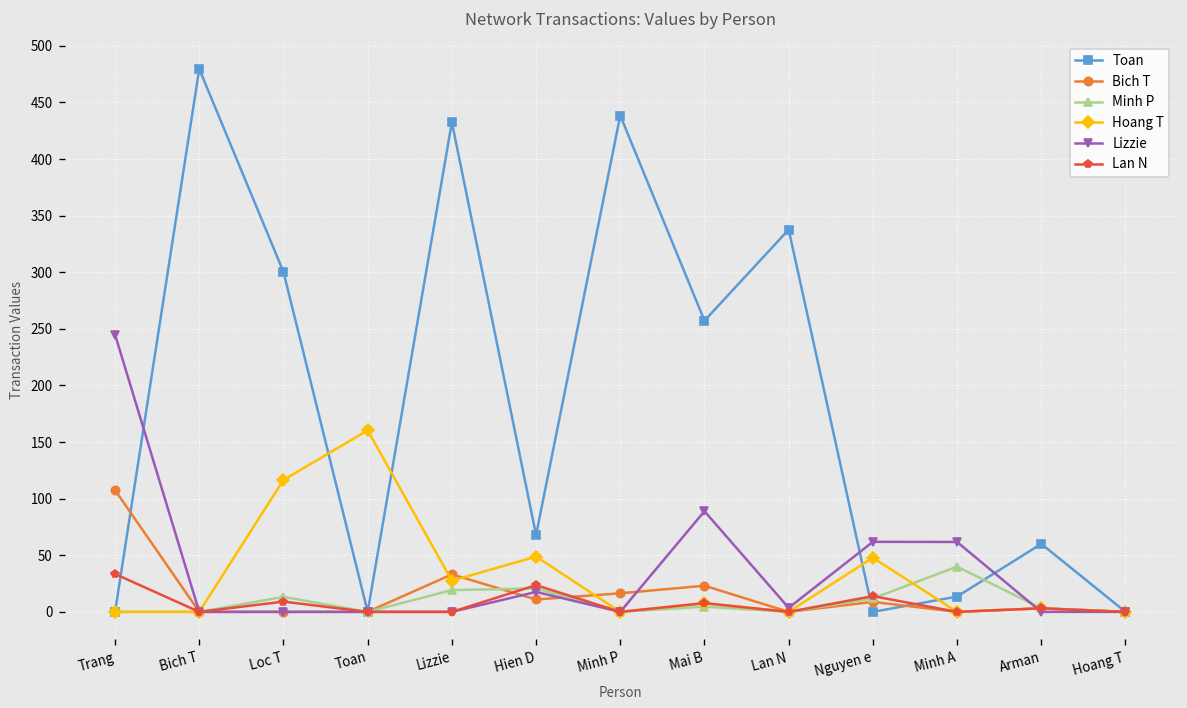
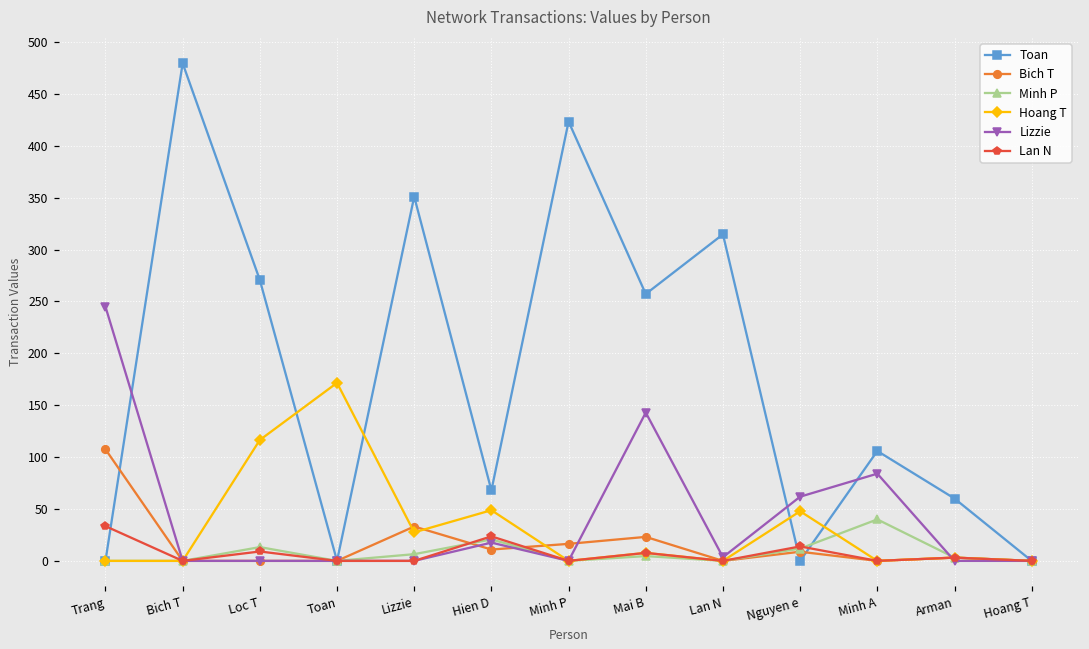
  {
    "Toan": {
      "Bich T": 480,
-     "Loc T": 300,
-     "Lizzie": 430,
+     "Loc T": 270,
+     "Lizzie": 350,
      "Hien D": 70,
-     "Minh P": 440,
+     "Minh P": 420,
      "Mai B": 260,
-     "Lan N": 340,
+     "Lan N": 310,
      "Nguyen e": 0,
-     "Minh A": 10,
+     "Minh A": 110,
      "Arman": 60
    },
    "Minh P": {
      "Loc T": 10,
-     "Lizzie": 20,
+     "Lizzie": 10,
      "Hien D": 20,
      "Mai B": 0,
      "Minh A": 40
    },
    "Hoang T": {
      "Loc T": 120,
-     "Toan": 160,
+     "Toan": 170,
      "Lizzie": 30,
      "Hien D": 50,
      "Nguyen e": 50
    },
    "Lizzie": {
      "Trang": 240,
      "Hien D": 20,
-     "Mai B": 90,
+     "Mai B": 140,
      "Lan N": 0,
      "Nguyen e": 60,
-     "Minh A": 60,
+     "Minh A": 80,
      "Arman": 0
    }
  }
